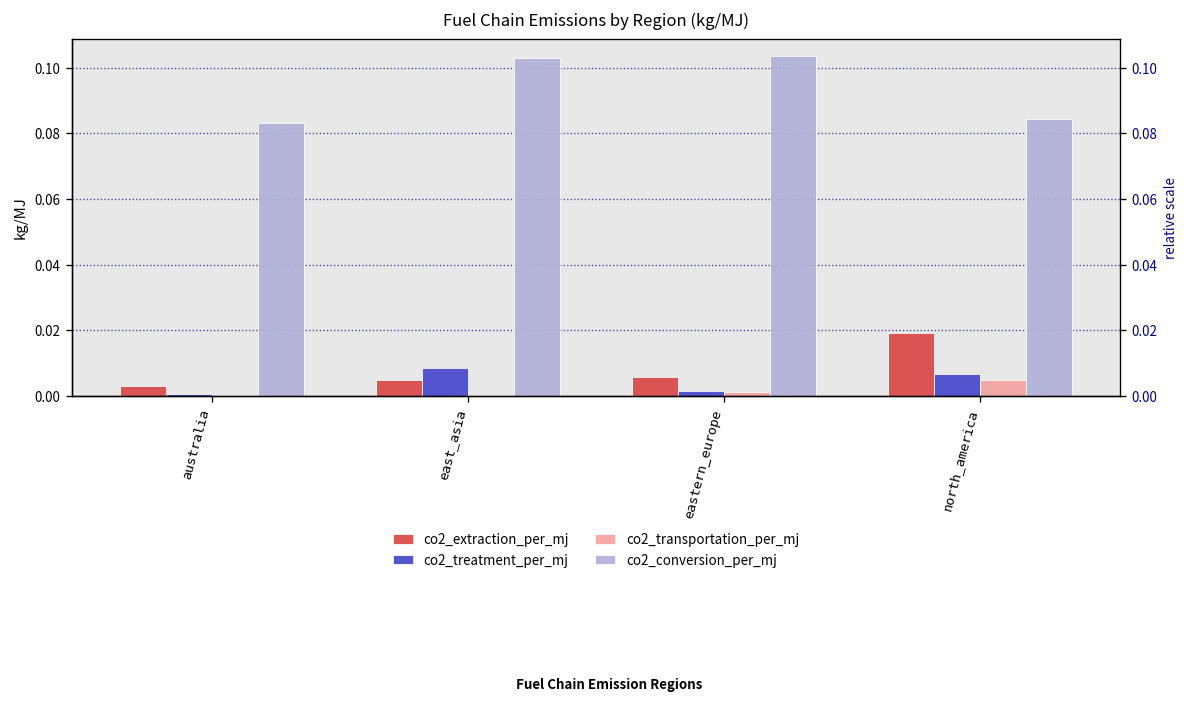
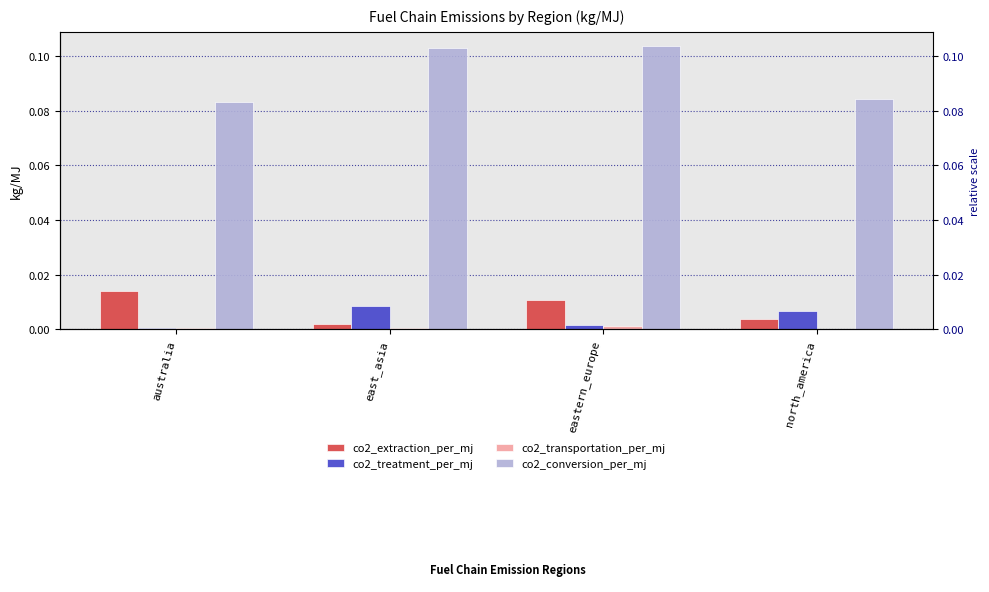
  {
    "co2_extraction_per_mj": {
-     "australia": 0.003,
-     "east_asia": 0.005,
-     "eastern_europe": 0.006,
-     "north_america": 0.019
+     "australia": 0.014,
+     "east_asia": 0.002,
+     "eastern_europe": 0.011,
+     "north_america": 0.004
    },
    "co2_treatment_per_mj": {
      "east_asia": 0.009,
      "eastern_europe": 0.002,
      "north_america": 0.007
    },
    "co2_transportation_per_mj": {
      "eastern_europe": 0.001,
-     "north_america": 0.005
+     "north_america": 0.000
    },
    "co2_conversion_per_mj": {
      "australia": 0.083,
      "east_asia": 0.103,
      "eastern_europe": 0.104,
      "north_america": 0.084
    }
  }
